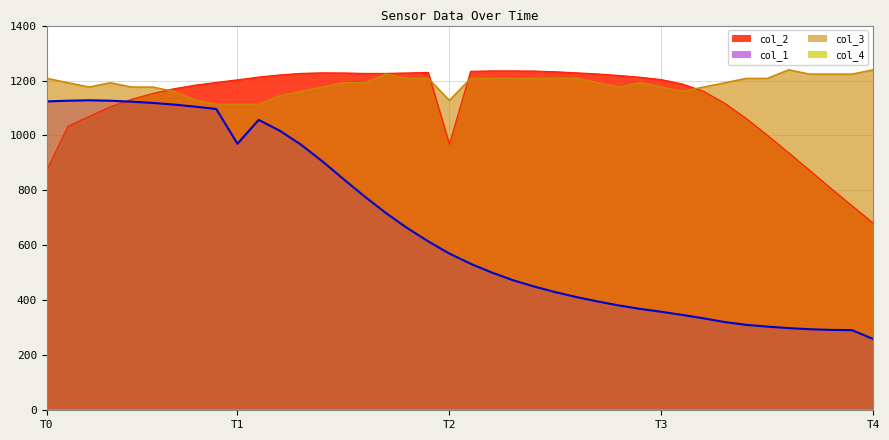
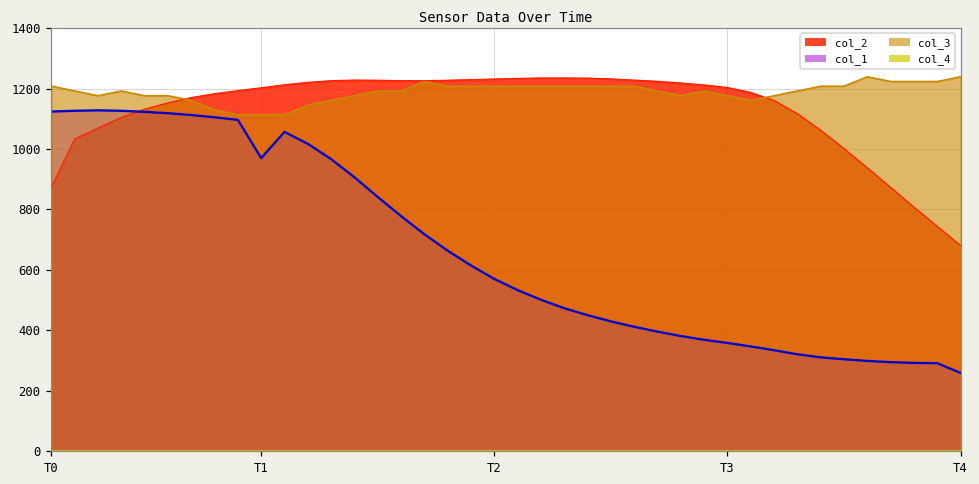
  {
    "col_2": {
      "T0": 870,
      "T1": 1200,
-     "T2": 970,
+     "T2": 1230,
      "T3": 1200,
      "T4": 680
    },
    "col_1": {
      "T0": 1120,
      "T1": 970,
      "T2": 570,
      "T3": 360,
      "T4": 260
    },
    "col_3": {
      "T0": 1210,
      "T1": 1110,
-     "T2": 1130,
+     "T2": 1210,
      "T3": 1180,
      "T4": 1240
    },
    "col_4": {
      "T0": 0,
      "T1": 0,
      "T2": 0,
      "T3": 0,
      "T4": 0
    }
  }
